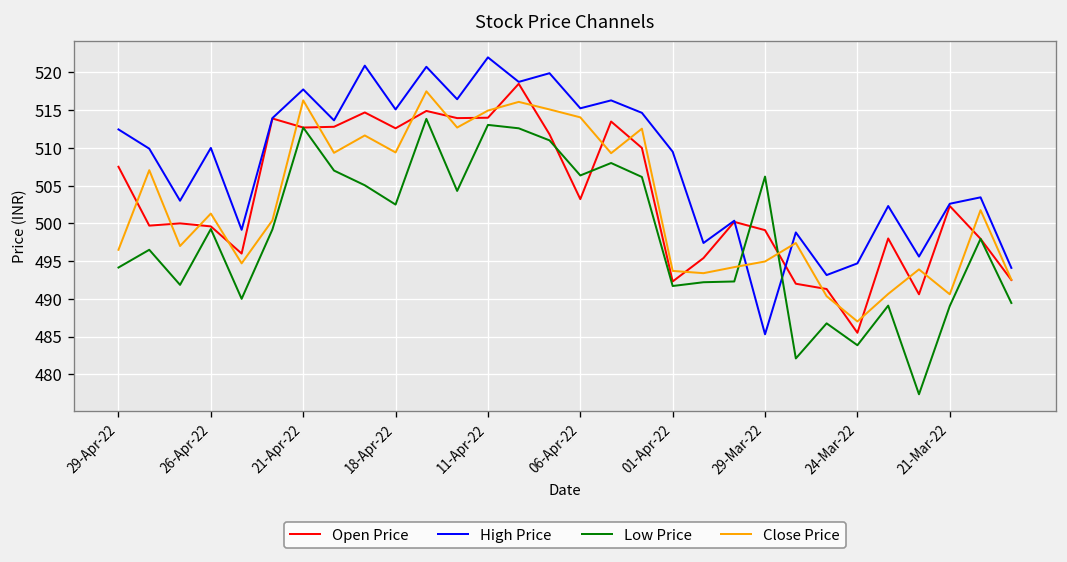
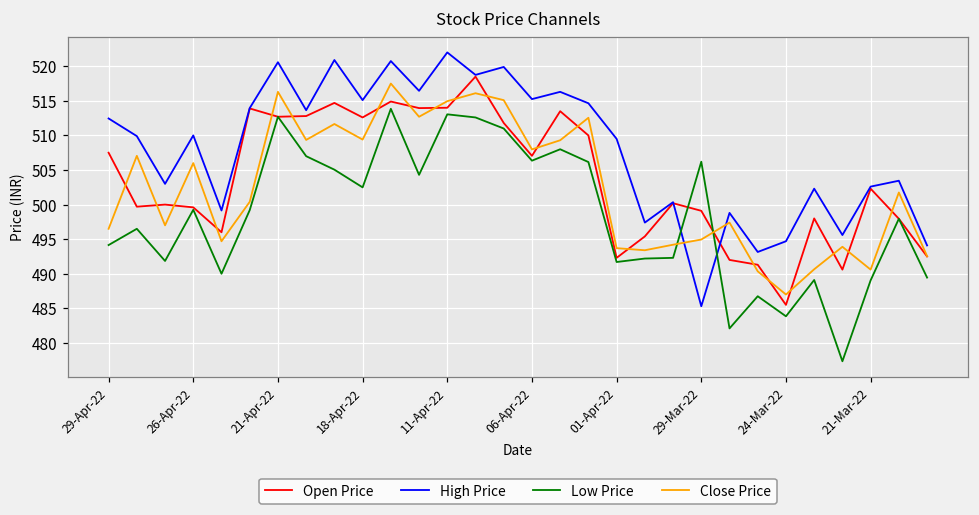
  {
    "Open Price": {
      "29-Apr-22": 508,
      "18-Apr-22": 513,
      "11-Apr-22": 514,
-     "06-Apr-22": 503,
+     "06-Apr-22": 507,
      "01-Apr-22": 492,
      "29-Mar-22": 499,
      "24-Mar-22": 486
    },
    "High Price": {
      "29-Apr-22": 512,
      "26-Apr-22": 510,
-     "21-Apr-22": 518,
+     "21-Apr-22": 521,
      "18-Apr-22": 515,
      "11-Apr-22": 522,
      "06-Apr-22": 515,
      "01-Apr-22": 510,
      "29-Mar-22": 485,
      "24-Mar-22": 495
    },
    "Low Price": {
      "29-Apr-22": 494,
      "18-Apr-22": 502,
      "11-Apr-22": 513,
      "06-Apr-22": 506,
      "01-Apr-22": 492,
      "29-Mar-22": 506,
      "24-Mar-22": 484,
      "21-Mar-22": 489
    },
    "Close Price": {
      "29-Apr-22": 497,
-     "26-Apr-22": 501,
+     "26-Apr-22": 506,
      "21-Apr-22": 516,
      "18-Apr-22": 509,
      "11-Apr-22": 515,
-     "06-Apr-22": 514,
+     "06-Apr-22": 508,
      "01-Apr-22": 494,
      "29-Mar-22": 495,
      "24-Mar-22": 487,
      "21-Mar-22": 491
    }
  }
